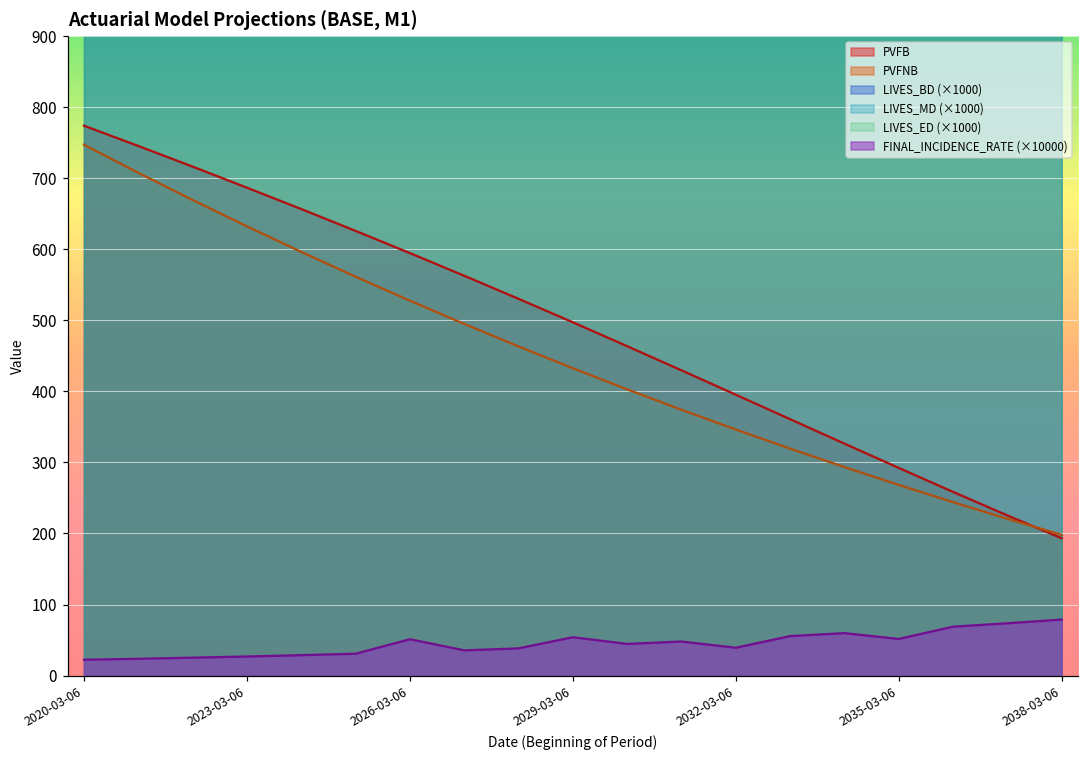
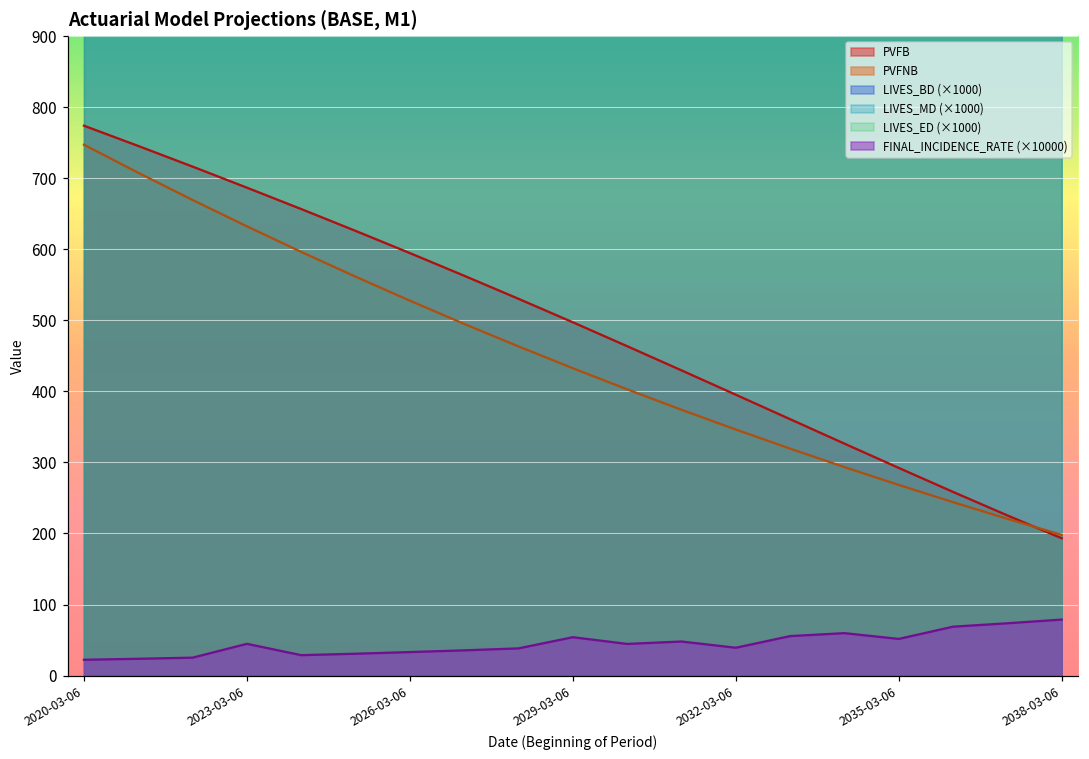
  {
    "FINAL_INCIDENCE_RATE (×10000)": {
      "2020-03-06": 20,
-     "2023-03-06": 30,
-     "2026-03-06": 50,
+     "2023-03-06": 40,
+     "2026-03-06": 30,
      "2029-03-06": 50,
      "2032-03-06": 40,
      "2035-03-06": 50,
      "2038-03-06": 80
    }
  }
